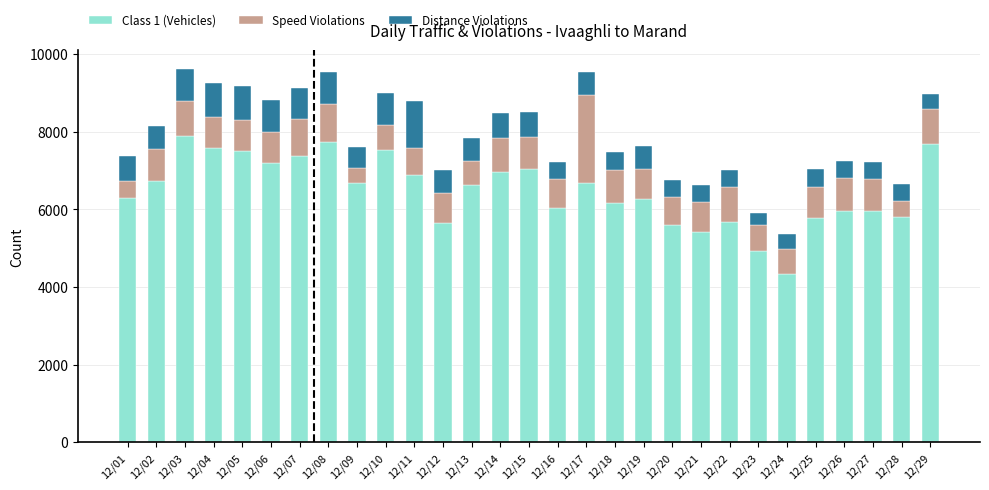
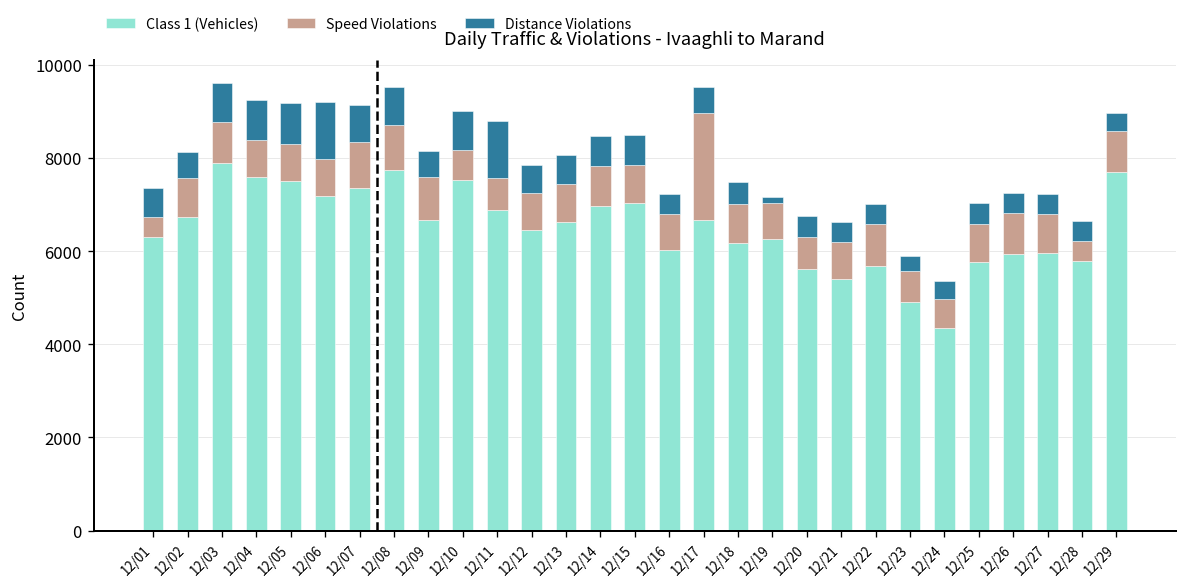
  {
    "Class 1 (Vehicles)": {
      "12/01": 6300,
      "12/02": 6700,
      "12/03": 7900,
      "12/04": 7600,
      "12/05": 7500,
      "12/06": 7200,
      "12/07": 7400,
      "12/08": 7700,
      "12/09": 6700,
      "12/10": 7500,
      "12/11": 6900,
-     "12/12": 5600,
+     "12/12": 6500,
      "12/13": 6600,
      "12/14": 7000,
      "12/15": 7000,
      "12/16": 6000,
      "12/17": 6700,
      "12/18": 6200,
      "12/19": 6300,
      "12/20": 5600,
      "12/21": 5400,
      "12/22": 5700,
      "12/23": 4900,
      "12/24": 4300,
      "12/25": 5800,
      "12/26": 5900,
      "12/27": 6000,
      "12/28": 5800,
      "12/29": 7700
    },
    "Speed Violations": {
      "12/01": 400,
      "12/02": 800,
      "12/03": 900,
      "12/04": 800,
      "12/05": 800,
      "12/06": 800,
      "12/07": 1000,
      "12/08": 1000,
-     "12/09": 400,
+     "12/09": 900,
      "12/10": 600,
      "12/11": 700,
      "12/12": 800,
-     "12/13": 600,
+     "12/13": 800,
      "12/14": 900,
      "12/15": 800,
      "12/16": 800,
      "12/17": 2300,
      "12/18": 800,
      "12/19": 800,
      "12/20": 700,
      "12/21": 800,
      "12/22": 900,
      "12/23": 700,
      "12/24": 600,
      "12/25": 800,
      "12/26": 900,
      "12/27": 800,
      "12/28": 400,
      "12/29": 900
    },
    "Distance Violations": {
      "12/01": 600,
      "12/02": 600,
      "12/03": 800,
      "12/04": 900,
      "12/05": 900,
-     "12/06": 800,
+     "12/06": 1200,
      "12/07": 800,
      "12/08": 800,
      "12/09": 500,
      "12/10": 800,
      "12/11": 1200,
      "12/12": 600,
      "12/13": 600,
      "12/14": 600,
      "12/15": 600,
      "12/16": 400,
      "12/17": 600,
      "12/18": 500,
-     "12/19": 600,
+     "12/19": 100,
      "12/20": 500,
      "12/21": 400,
      "12/22": 400,
      "12/23": 300,
      "12/24": 400,
      "12/25": 500,
      "12/26": 400,
      "12/27": 400,
      "12/28": 400,
      "12/29": 400
    }
  }
